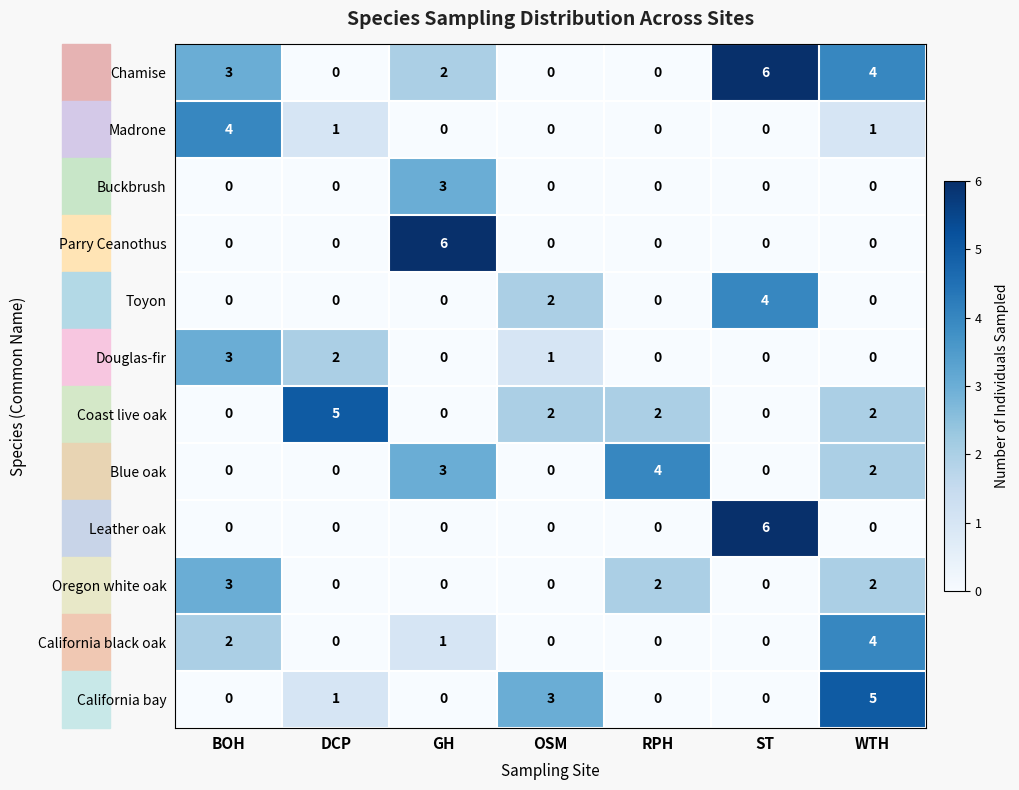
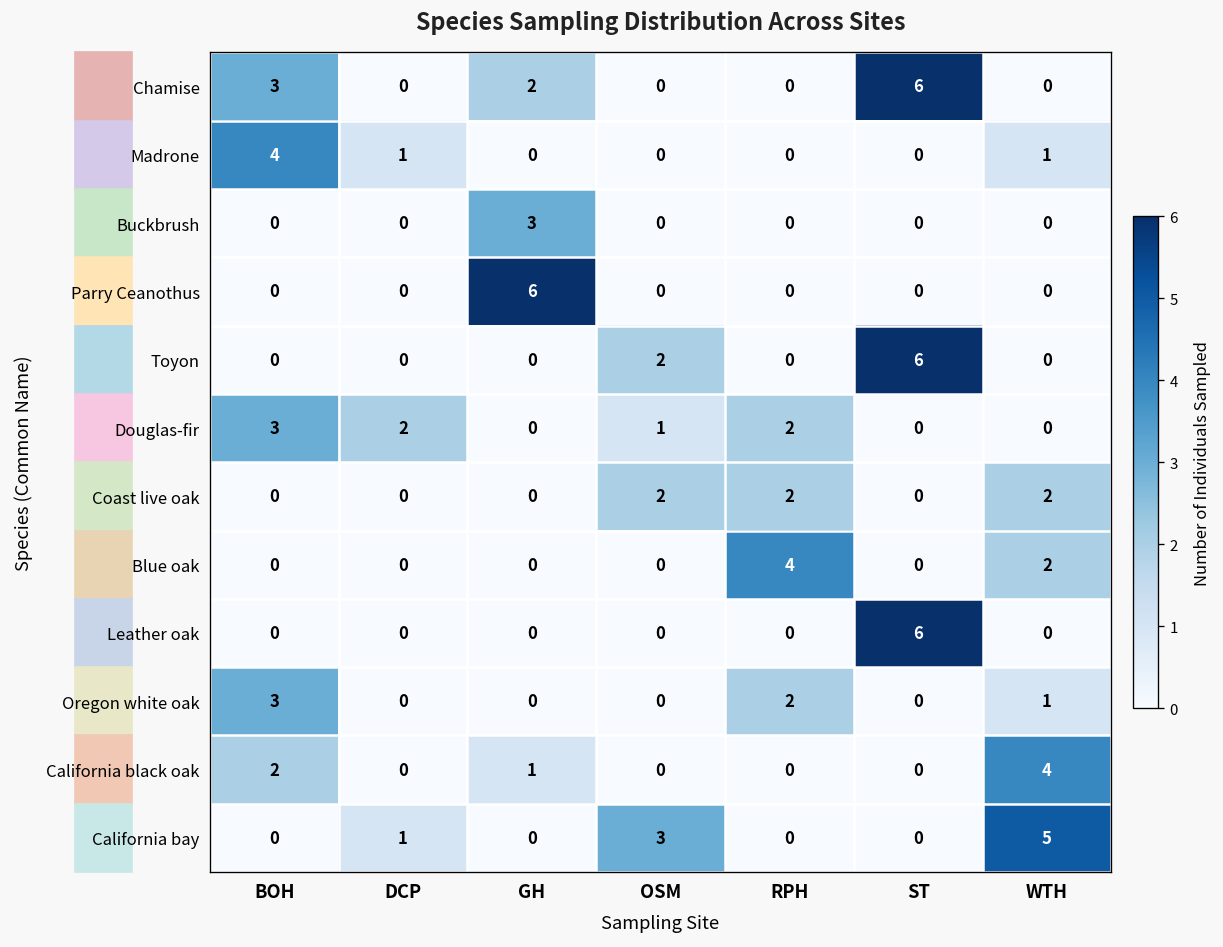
  {
    "Chamise": {
      "BOH": 3,
      "DCP": 0,
      "GH": 2,
      "OSM": 0,
      "RPH": 0,
      "ST": 6,
-     "WTH": 4
+     "WTH": 0
    },
    "Madrone": {
      "BOH": 4,
      "DCP": 1,
      "GH": 0,
      "OSM": 0,
      "RPH": 0,
      "ST": 0,
      "WTH": 1
    },
    "Buckbrush": {
      "BOH": 0,
      "DCP": 0,
      "GH": 3,
      "OSM": 0,
      "RPH": 0,
      "ST": 0,
      "WTH": 0
    },
    "Parry Ceanothus": {
      "BOH": 0,
      "DCP": 0,
      "GH": 6,
      "OSM": 0,
      "RPH": 0,
      "ST": 0,
      "WTH": 0
    },
    "Toyon": {
      "BOH": 0,
      "DCP": 0,
      "GH": 0,
      "OSM": 2,
      "RPH": 0,
-     "ST": 4,
+     "ST": 6,
      "WTH": 0
    },
    "Douglas-fir": {
      "BOH": 3,
      "DCP": 2,
      "GH": 0,
      "OSM": 1,
-     "RPH": 0,
+     "RPH": 2,
      "ST": 0,
      "WTH": 0
    },
    "Coast live oak": {
      "BOH": 0,
-     "DCP": 5,
+     "DCP": 0,
      "GH": 0,
      "OSM": 2,
      "RPH": 2,
      "ST": 0,
      "WTH": 2
    },
    "Blue oak": {
      "BOH": 0,
      "DCP": 0,
-     "GH": 3,
+     "GH": 0,
      "OSM": 0,
      "RPH": 4,
      "ST": 0,
      "WTH": 2
    },
    "Leather oak": {
      "BOH": 0,
      "DCP": 0,
      "GH": 0,
      "OSM": 0,
      "RPH": 0,
      "ST": 6,
      "WTH": 0
    },
    "Oregon white oak": {
      "BOH": 3,
      "DCP": 0,
      "GH": 0,
      "OSM": 0,
      "RPH": 2,
      "ST": 0,
-     "WTH": 2
+     "WTH": 1
    },
    "California black oak": {
      "BOH": 2,
      "DCP": 0,
      "GH": 1,
      "OSM": 0,
      "RPH": 0,
      "ST": 0,
      "WTH": 4
    },
    "California bay": {
      "BOH": 0,
      "DCP": 1,
      "GH": 0,
      "OSM": 3,
      "RPH": 0,
      "ST": 0,
      "WTH": 5
    }
  }
